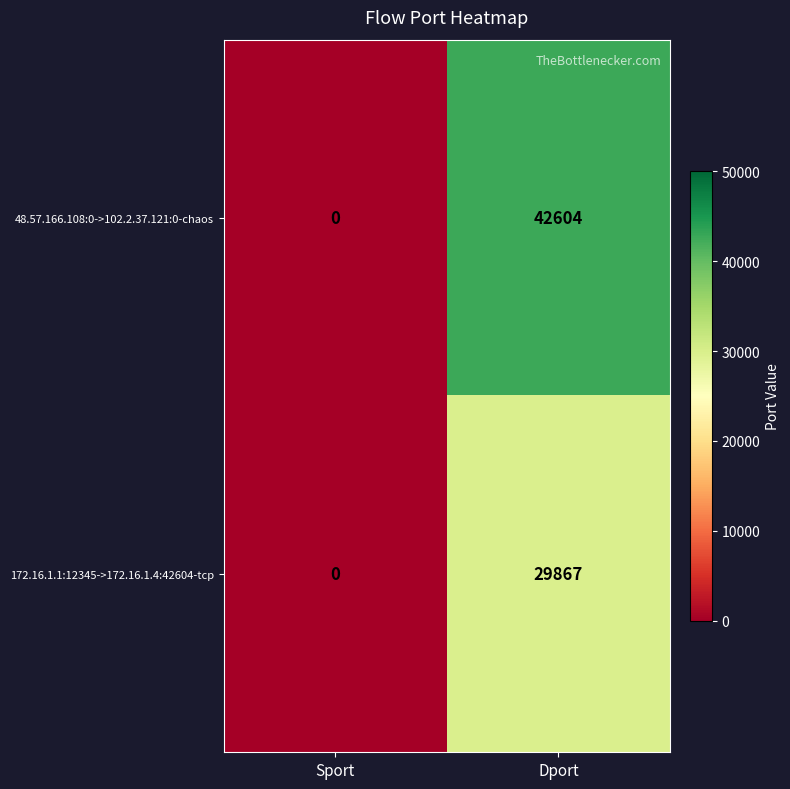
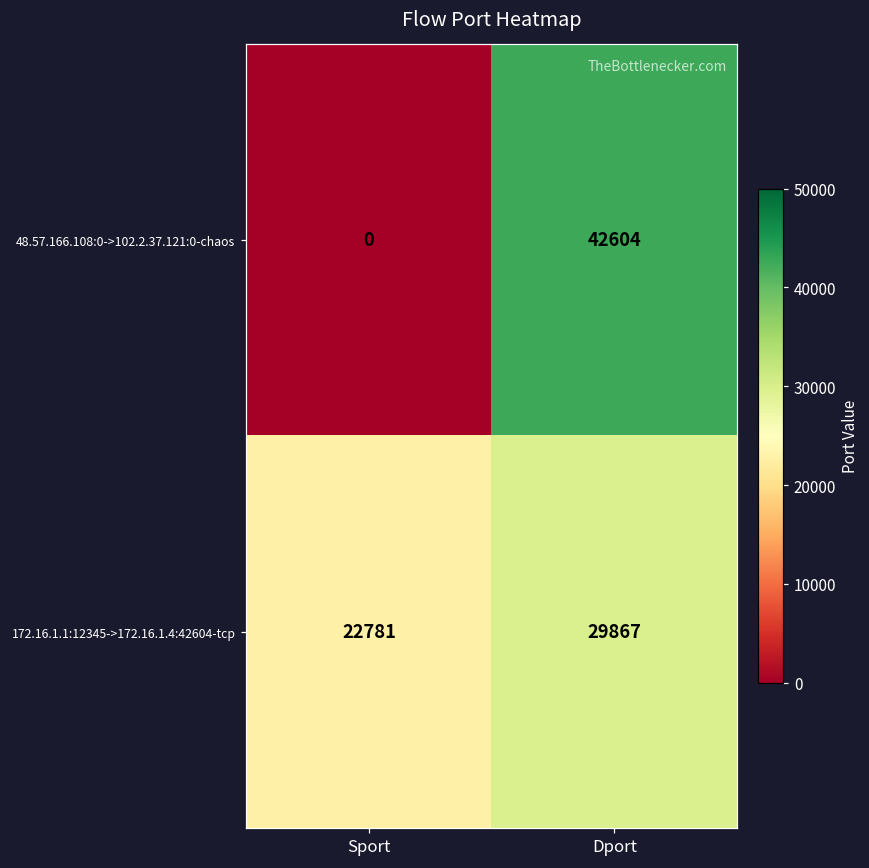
  {
    "48.57.166.108:0->102.2.37.121:0-chaos": {
      "Sport": 0
    },
    "172.16.1.1:12345->172.16.1.4:42604-tcp": {
-     "Sport": 0,
+     "Sport": 22781,
      "Dport": 29867
    }
  }
